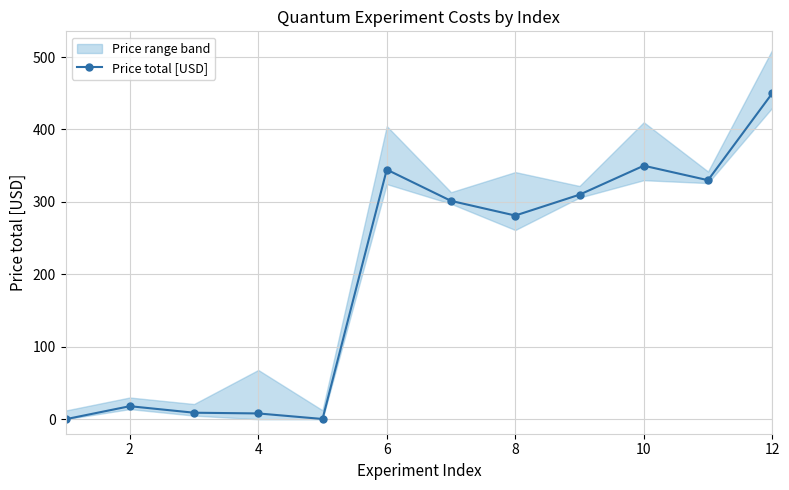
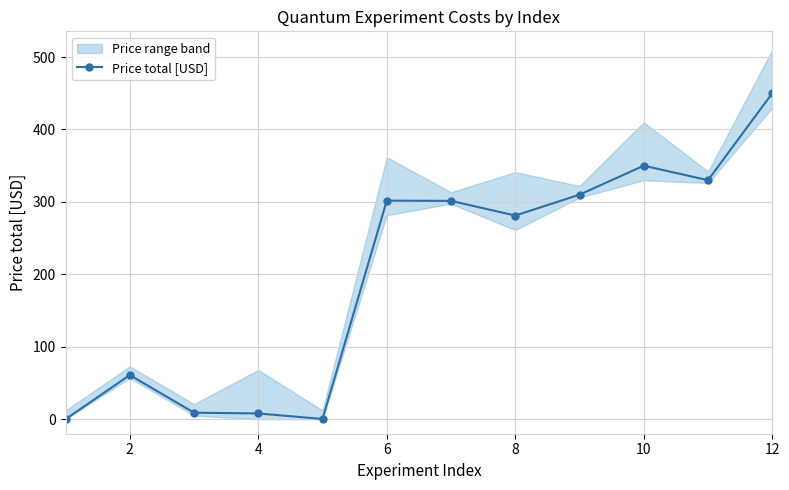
  {
    "Price total [USD]": {
-     "2": 20,
+     "2": 60,
      "4": 10,
-     "6": 340,
+     "6": 300,
      "8": 280,
      "10": 350,
      "12": 450
    },
    "Price range band": {
      "4": 70
    }
  }
